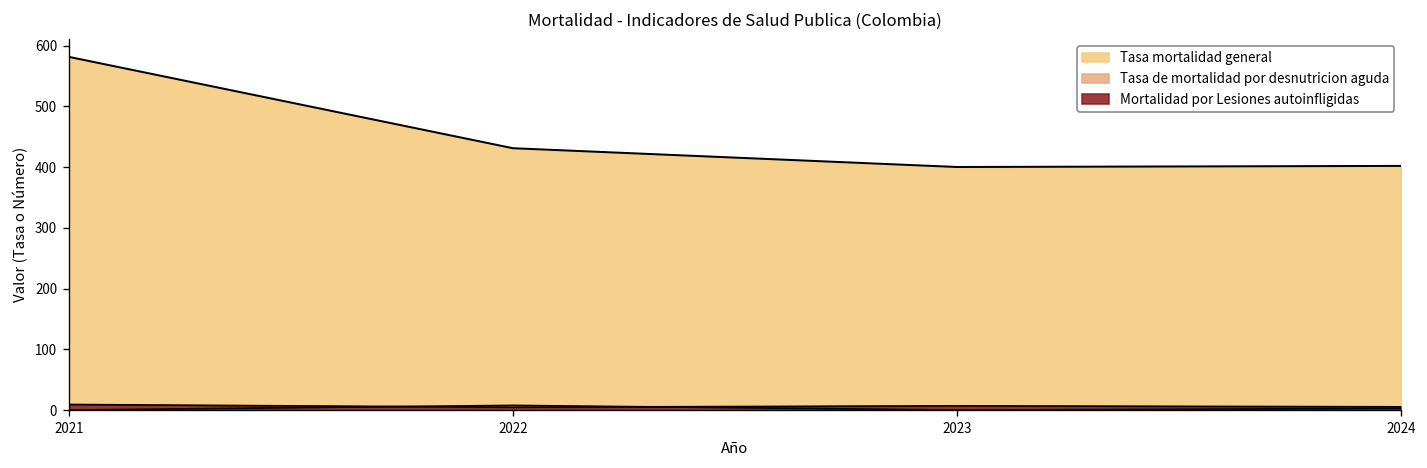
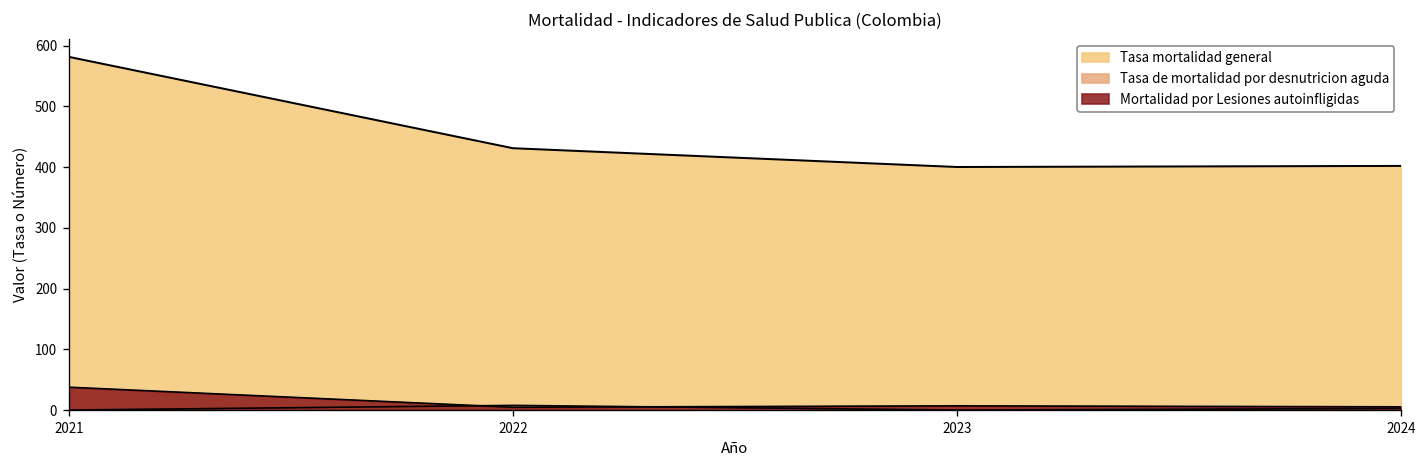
  {
    "Mortalidad por Lesiones autoinfligidas": {
-     "2021": 10,
+     "2021": 40,
      "2023": 10
    }
  }
